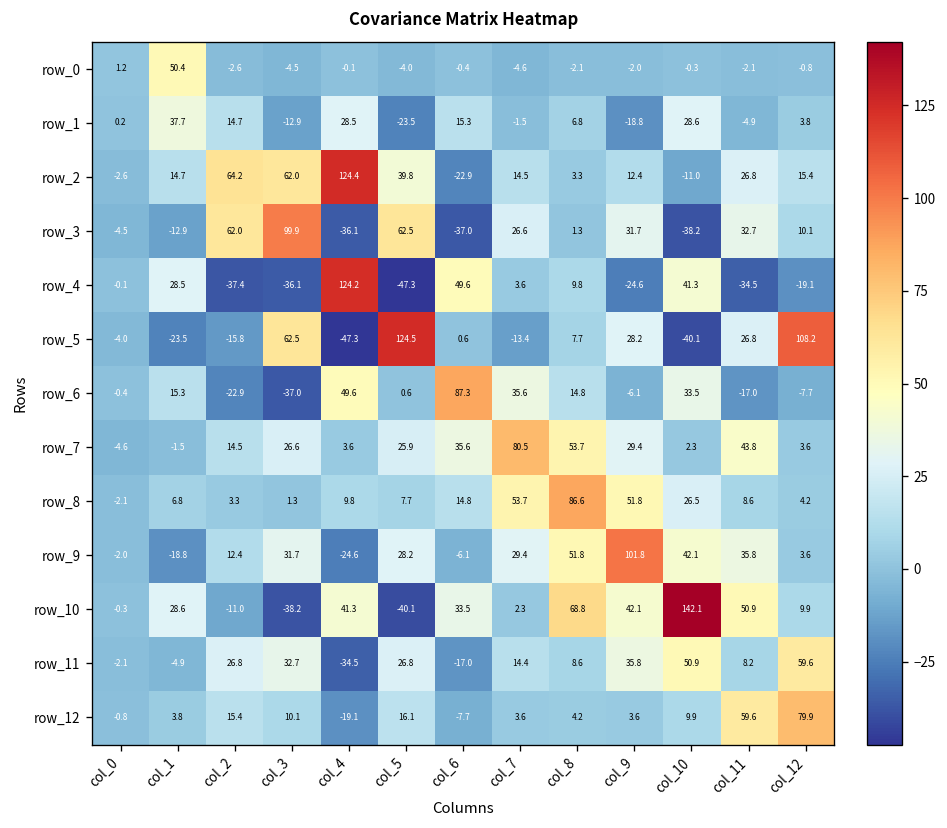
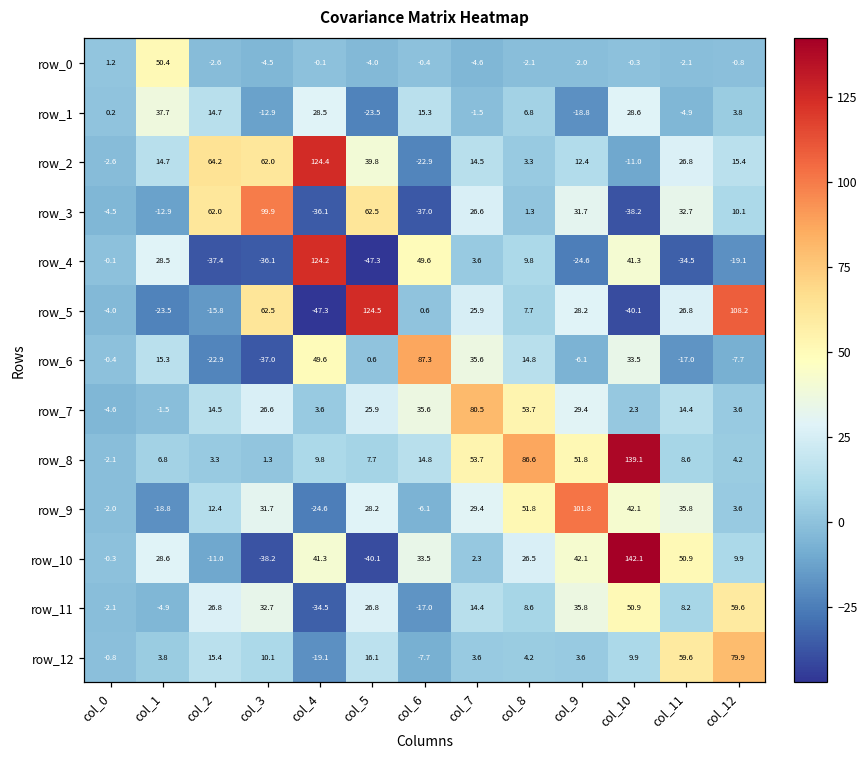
  {
    "row_0": {
      "col_0": 1.2,
      "col_1": 50.4,
      "col_2": -2.6,
      "col_3": -4.5,
      "col_4": -0.1,
      "col_5": -4.0,
      "col_6": -0.4,
      "col_7": -4.6,
      "col_8": -2.1,
      "col_9": -2.0,
      "col_10": -0.3,
      "col_11": -2.1,
      "col_12": -0.8
    },
    "row_1": {
      "col_0": 0.2,
      "col_1": 37.7,
      "col_2": 14.7,
      "col_3": -12.9,
      "col_4": 28.5,
      "col_5": -23.5,
      "col_6": 15.3,
      "col_7": -1.5,
      "col_8": 6.8,
      "col_9": -18.8,
      "col_10": 28.6,
      "col_11": -4.9,
      "col_12": 3.8
    },
    "row_2": {
      "col_0": -2.6,
      "col_1": 14.7,
      "col_2": 64.2,
      "col_3": 62.0,
      "col_4": 124.4,
      "col_5": 39.8,
      "col_6": -22.9,
      "col_7": 14.5,
      "col_8": 3.3,
      "col_9": 12.4,
      "col_10": -11.0,
      "col_11": 26.8,
      "col_12": 15.4
    },
    "row_3": {
      "col_0": -4.5,
      "col_1": -12.9,
      "col_2": 62.0,
      "col_3": 99.9,
      "col_4": -36.1,
      "col_5": 62.5,
      "col_6": -37.0,
      "col_7": 26.6,
      "col_8": 1.3,
      "col_9": 31.7,
      "col_10": -38.2,
      "col_11": 32.7,
      "col_12": 10.1
    },
    "row_4": {
      "col_0": -0.1,
      "col_1": 28.5,
      "col_2": -37.4,
      "col_3": -36.1,
      "col_4": 124.2,
      "col_5": -47.3,
      "col_6": 49.6,
      "col_7": 3.6,
      "col_8": 9.8,
      "col_9": -24.6,
      "col_10": 41.3,
      "col_11": -34.5,
      "col_12": -19.1
    },
    "row_5": {
      "col_0": -4.0,
      "col_1": -23.5,
      "col_2": -15.8,
      "col_3": 62.5,
      "col_4": -47.3,
      "col_5": 124.5,
      "col_6": 0.6,
-     "col_7": -13.4,
+     "col_7": 25.9,
      "col_8": 7.7,
      "col_9": 28.2,
      "col_10": -40.1,
      "col_11": 26.8,
      "col_12": 108.2
    },
    "row_6": {
      "col_0": -0.4,
      "col_1": 15.3,
      "col_2": -22.9,
      "col_3": -37.0,
      "col_4": 49.6,
      "col_5": 0.6,
      "col_6": 87.3,
      "col_7": 35.6,
      "col_8": 14.8,
      "col_9": -6.1,
      "col_10": 33.5,
      "col_11": -17.0,
      "col_12": -7.7
    },
    "row_7": {
      "col_0": -4.6,
      "col_1": -1.5,
      "col_2": 14.5,
      "col_3": 26.6,
      "col_4": 3.6,
      "col_5": 25.9,
      "col_6": 35.6,
      "col_7": 80.5,
      "col_8": 53.7,
      "col_9": 29.4,
      "col_10": 2.3,
-     "col_11": 43.8,
+     "col_11": 14.4,
      "col_12": 3.6
    },
    "row_8": {
      "col_0": -2.1,
      "col_1": 6.8,
      "col_2": 3.3,
      "col_3": 1.3,
      "col_4": 9.8,
      "col_5": 7.7,
      "col_6": 14.8,
      "col_7": 53.7,
      "col_8": 86.6,
      "col_9": 51.8,
-     "col_10": 26.5,
+     "col_10": 139.1,
      "col_11": 8.6,
      "col_12": 4.2
    },
    "row_9": {
      "col_0": -2.0,
      "col_1": -18.8,
      "col_2": 12.4,
      "col_3": 31.7,
      "col_4": -24.6,
      "col_5": 28.2,
      "col_6": -6.1,
      "col_7": 29.4,
      "col_8": 51.8,
      "col_9": 101.8,
      "col_10": 42.1,
      "col_11": 35.8,
      "col_12": 3.6
    },
    "row_10": {
      "col_0": -0.3,
      "col_1": 28.6,
      "col_2": -11.0,
      "col_3": -38.2,
      "col_4": 41.3,
      "col_5": -40.1,
      "col_6": 33.5,
      "col_7": 2.3,
-     "col_8": 68.8,
+     "col_8": 26.5,
      "col_9": 42.1,
      "col_10": 142.1,
      "col_11": 50.9,
      "col_12": 9.9
    },
    "row_11": {
      "col_0": -2.1,
      "col_1": -4.9,
      "col_2": 26.8,
      "col_3": 32.7,
      "col_4": -34.5,
      "col_5": 26.8,
      "col_6": -17.0,
      "col_7": 14.4,
      "col_8": 8.6,
      "col_9": 35.8,
      "col_10": 50.9,
      "col_11": 8.2,
      "col_12": 59.6
    },
    "row_12": {
      "col_0": -0.8,
      "col_1": 3.8,
      "col_2": 15.4,
      "col_3": 10.1,
      "col_4": -19.1,
      "col_5": 16.1,
      "col_6": -7.7,
      "col_7": 3.6,
      "col_8": 4.2,
      "col_9": 3.6,
      "col_10": 9.9,
      "col_11": 59.6,
      "col_12": 79.9
    }
  }
